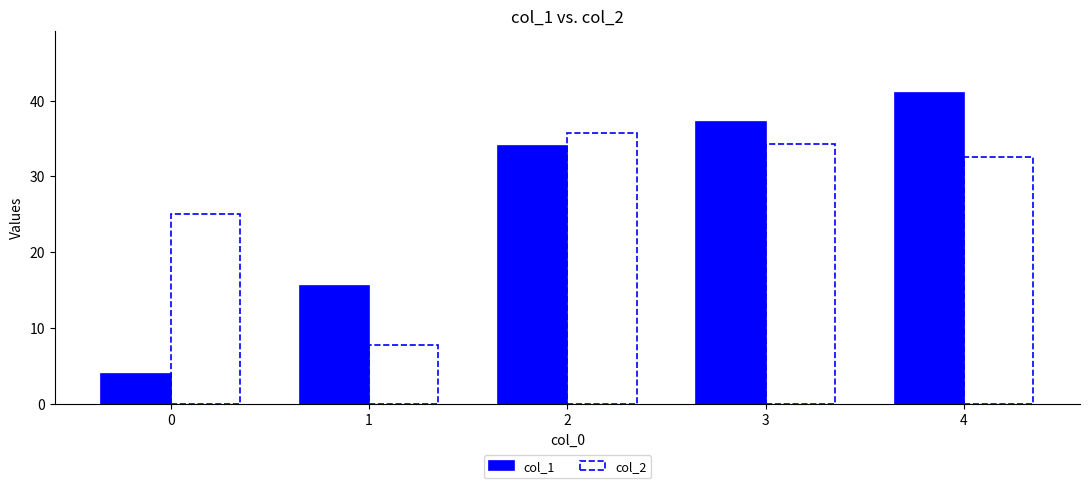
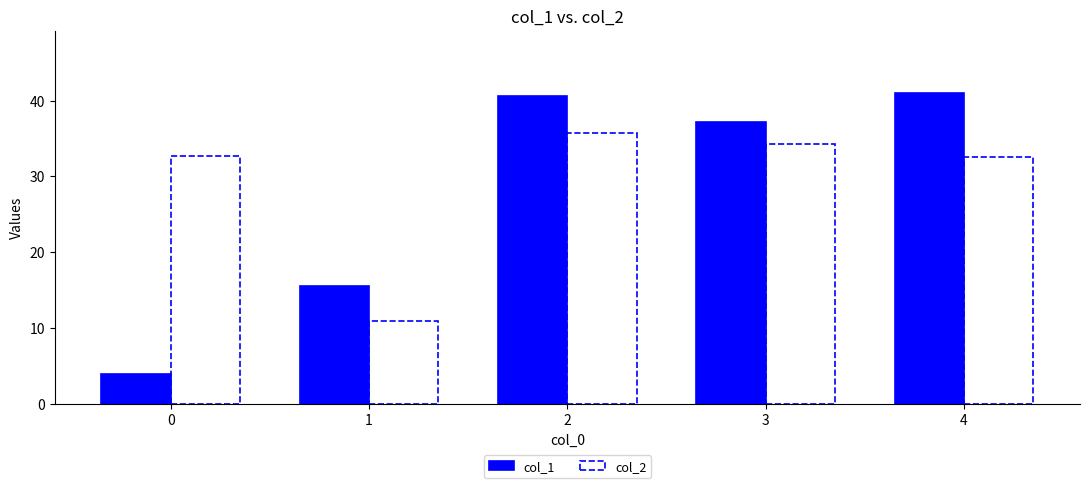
  {
    "col_1": {
      "0": 4,
      "1": 16,
-     "2": 34,
+     "2": 41,
      "3": 37,
      "4": 41
    },
    "col_2": {
-     "0": 25,
-     "1": 8,
+     "0": 33,
+     "1": 11,
      "2": 36,
      "3": 34,
      "4": 33
    }
  }
